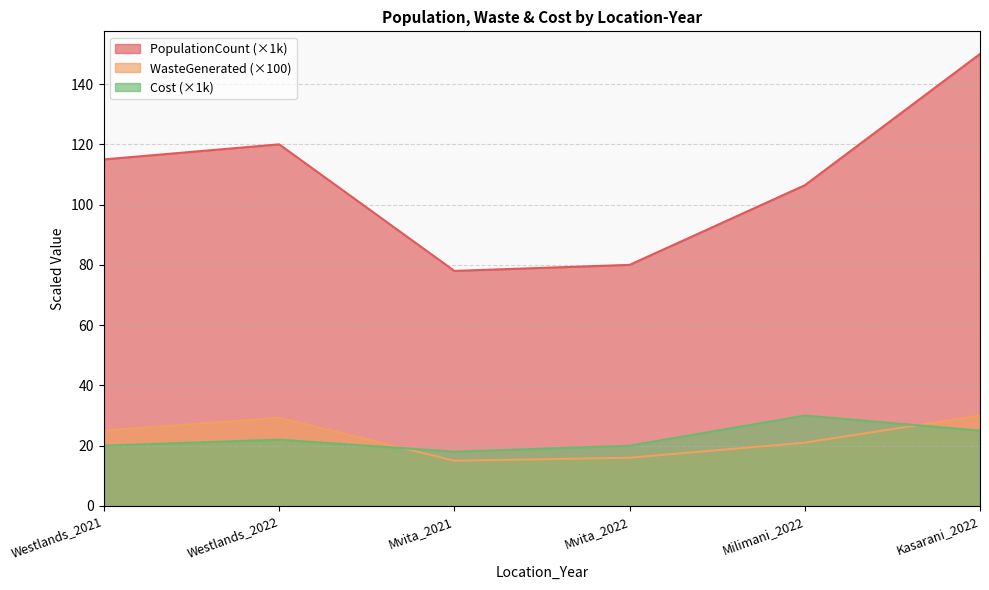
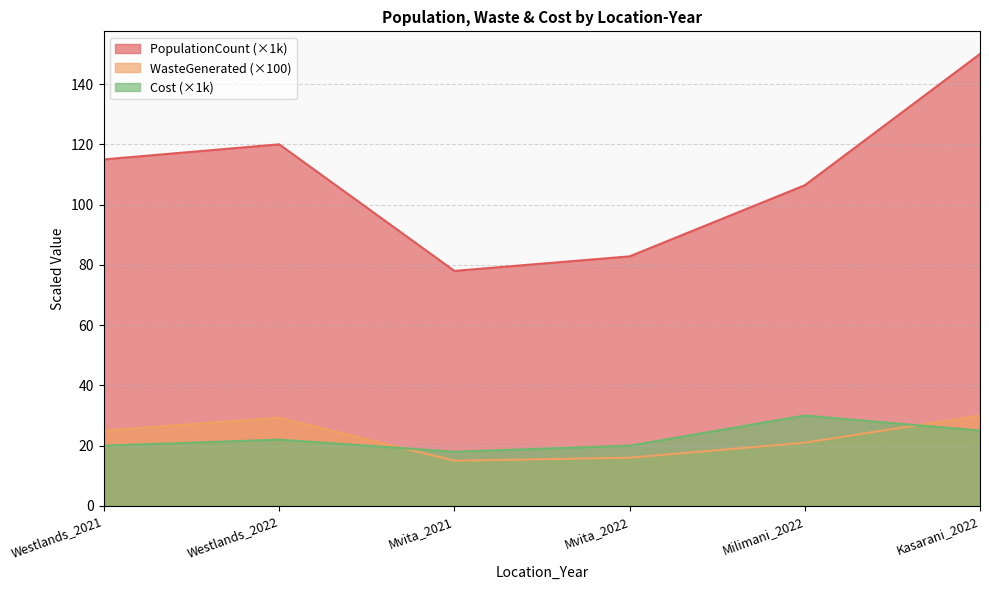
  {
    "PopulationCount (×1k)": {
      "Westlands_2021": 115,
      "Westlands_2022": 120,
      "Mvita_2021": 78,
-     "Mvita_2022": 80,
+     "Mvita_2022": 83,
      "Milimani_2022": 106,
      "Kasarani_2022": 150
    },
    "WasteGenerated (×100)": {
      "Westlands_2021": 25,
      "Westlands_2022": 29,
      "Mvita_2021": 15,
      "Mvita_2022": 16,
      "Milimani_2022": 21,
      "Kasarani_2022": 30
    },
    "Cost (×1k)": {
      "Westlands_2021": 20,
      "Westlands_2022": 22,
      "Mvita_2021": 18,
      "Mvita_2022": 20,
      "Milimani_2022": 30,
      "Kasarani_2022": 25
    }
  }
